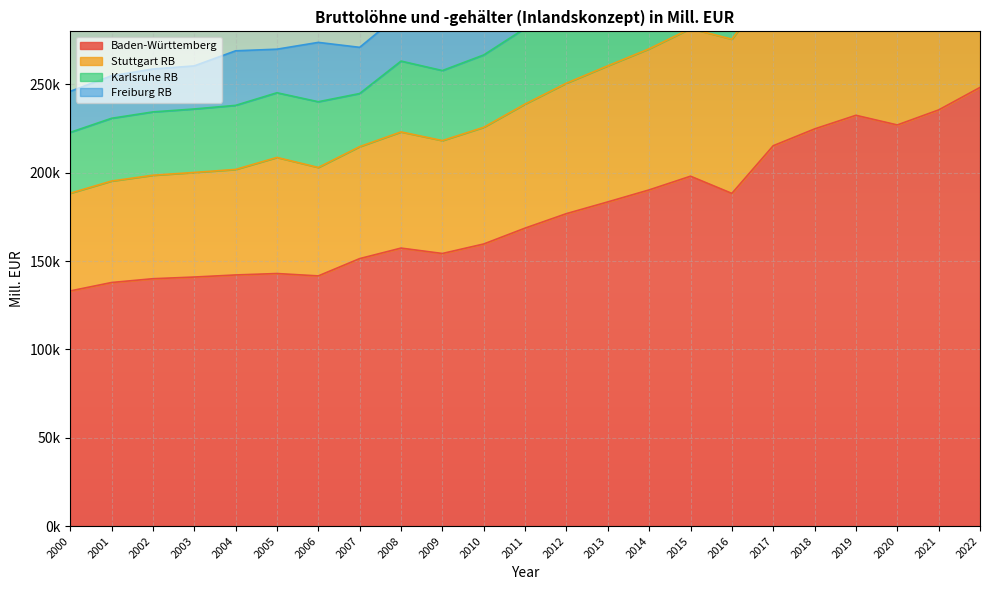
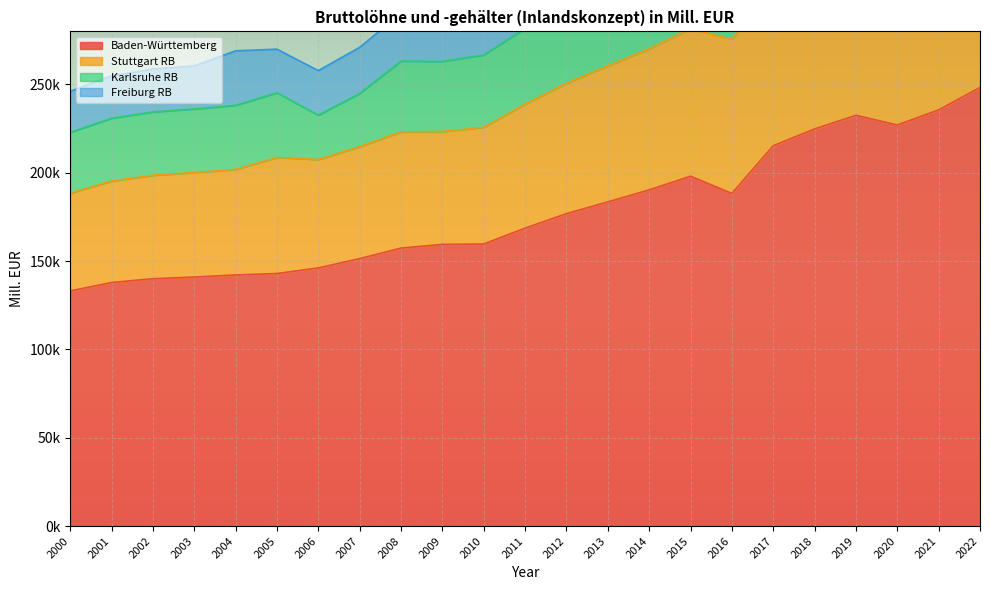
  {
    "Baden-Württemberg": {
      "2000": 133000,
      "2001": 138000,
      "2002": 140000,
      "2003": 141000,
      "2004": 142000,
      "2005": 143000,
-     "2006": 142000,
+     "2006": 146000,
      "2007": 151000,
      "2008": 157000,
-     "2009": 154000,
+     "2009": 159000,
      "2010": 160000,
      "2011": 169000,
      "2012": 177000,
      "2013": 183000,
      "2014": 190000,
      "2015": 198000,
      "2016": 188000,
      "2017": 215000,
      "2018": 225000,
      "2019": 233000,
      "2020": 227000,
      "2021": 236000,
      "2022": 248000
    },
    "Stuttgart RB": {
      "2000": 55000,
      "2001": 57000,
      "2002": 59000,
      "2003": 59000,
      "2004": 60000,
      "2005": 66000,
      "2006": 61000,
      "2007": 63000,
      "2008": 66000,
      "2009": 64000,
      "2010": 66000,
      "2011": 70000,
      "2012": 74000,
      "2013": 77000,
      "2014": 80000,
      "2016": 87000
    },
    "Karlsruhe RB": {
      "2000": 34000,
      "2001": 36000,
      "2002": 36000,
      "2003": 36000,
      "2004": 36000,
      "2005": 37000,
-     "2006": 37000,
+     "2006": 25000,
      "2007": 30000,
      "2008": 40000,
      "2009": 40000,
      "2010": 41000
    },
    "Freiburg RB": {
      "2000": 23000,
      "2004": 31000,
      "2005": 25000,
-     "2006": 34000,
+     "2006": 25000,
      "2007": 26000
    }
  }
